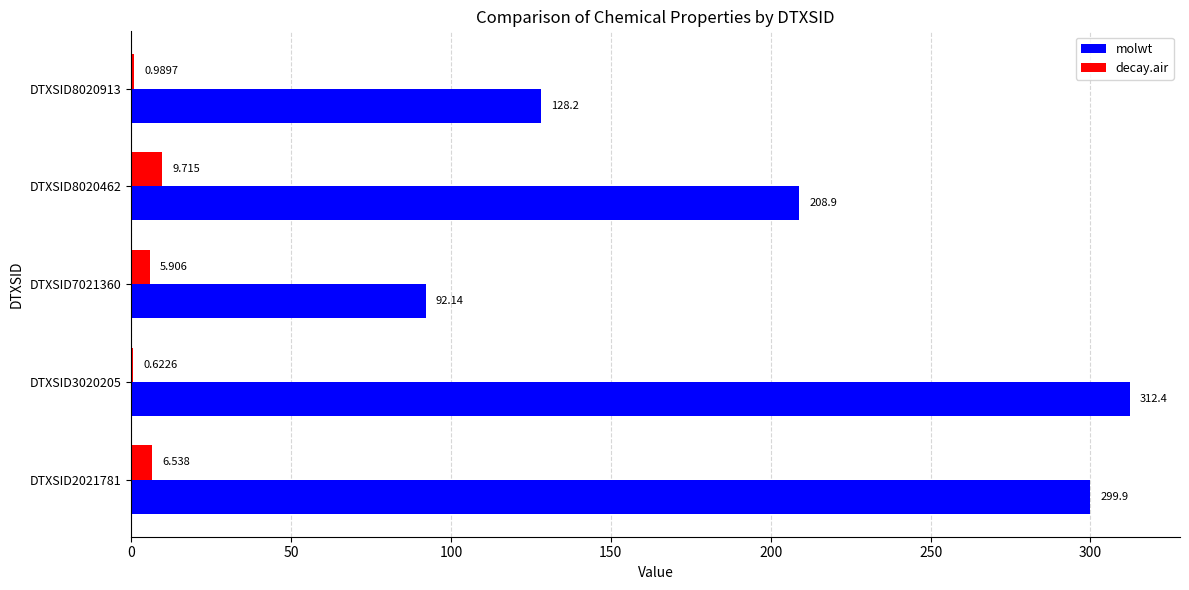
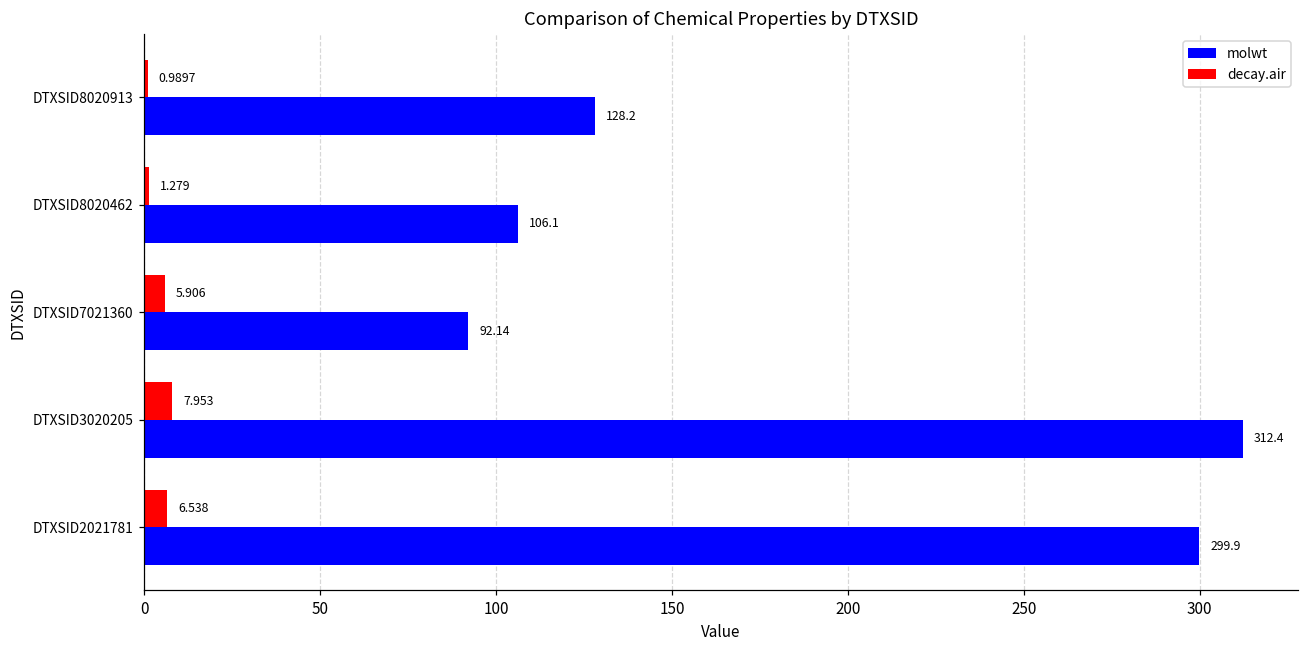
  {
    "molwt": {
      "DTXSID8020913": 128.2,
-     "DTXSID8020462": 208.9,
+     "DTXSID8020462": 106.1,
      "DTXSID7021360": 92.14,
      "DTXSID3020205": 312.4,
      "DTXSID2021781": 299.9
    },
    "decay.air": {
      "DTXSID8020913": 0.9897,
-     "DTXSID8020462": 9.715,
+     "DTXSID8020462": 1.279,
      "DTXSID7021360": 5.906,
-     "DTXSID3020205": 0.6226,
+     "DTXSID3020205": 7.953,
      "DTXSID2021781": 6.538
    }
  }
